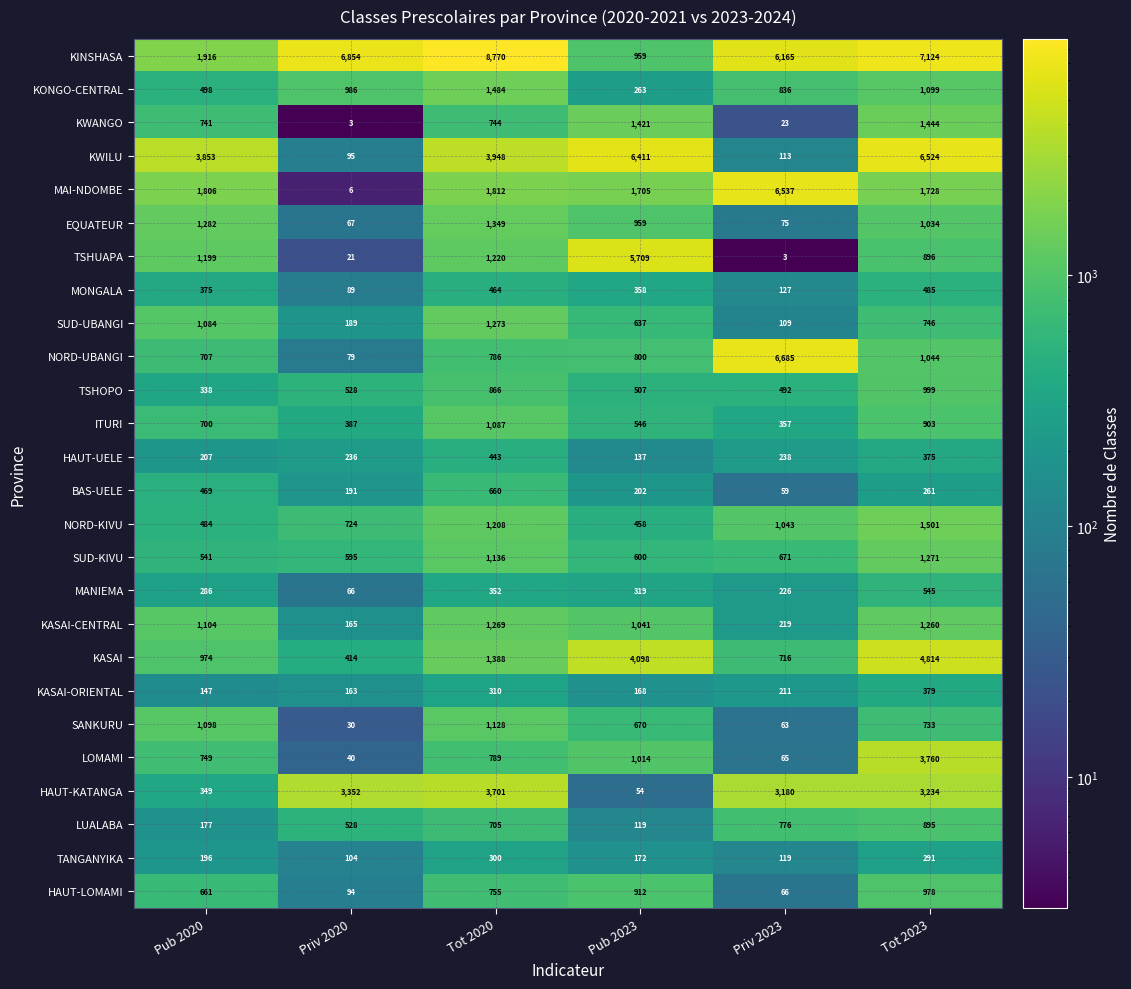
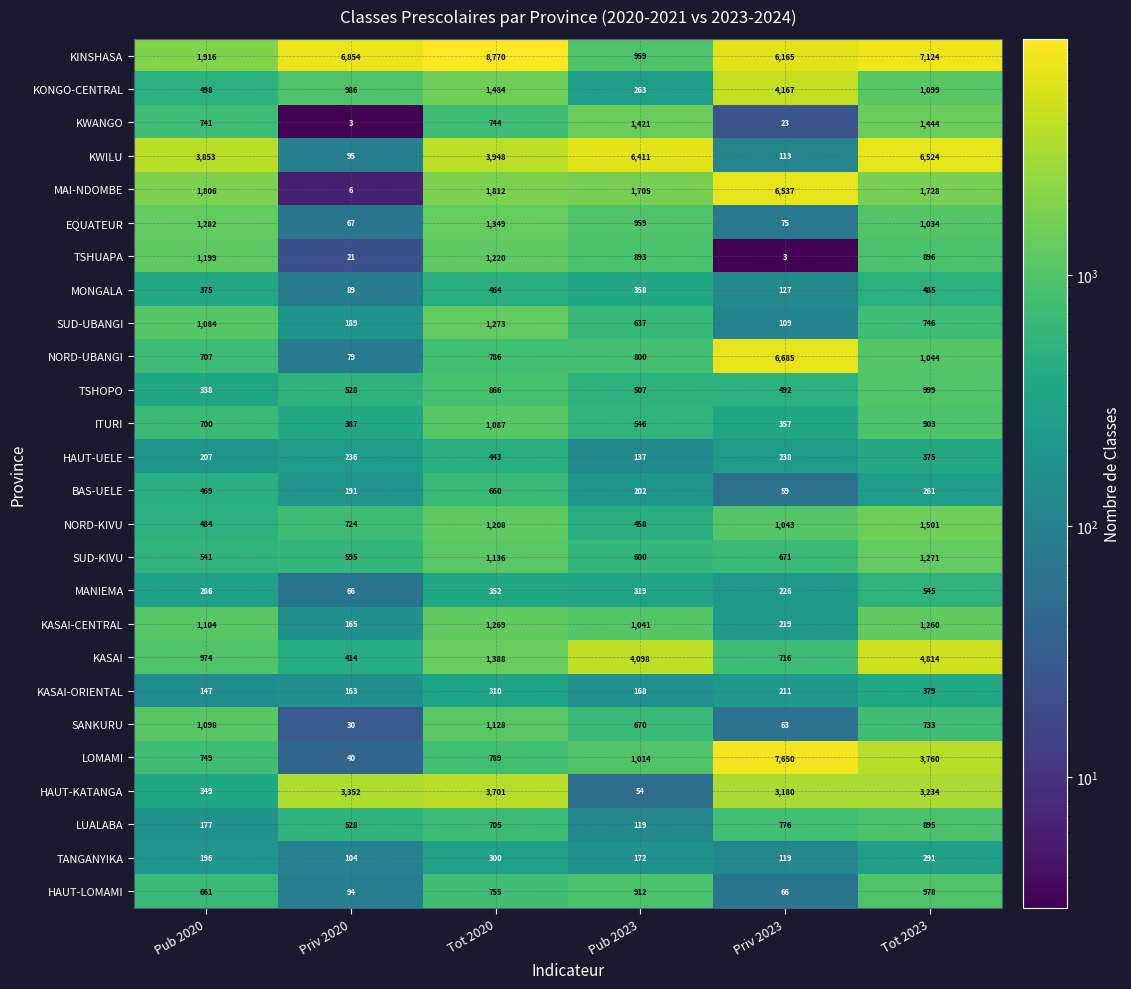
  {
    "KINSHASA": {
      "Pub 2020": "1,916",
      "Priv 2020": "6,854",
      "Tot 2020": "8,770",
      "Pub 2023": "959",
      "Priv 2023": "6,165",
      "Tot 2023": "7,124"
    },
    "KONGO-CENTRAL": {
      "Pub 2020": "498",
      "Priv 2020": "986",
      "Tot 2020": "1,484",
      "Pub 2023": "263",
-     "Priv 2023": "836",
+     "Priv 2023": "4,167",
      "Tot 2023": "1,099"
    },
    "KWANGO": {
      "Pub 2020": "741",
      "Priv 2020": "3",
      "Tot 2020": "744",
      "Pub 2023": "1,421",
      "Priv 2023": "23",
      "Tot 2023": "1,444"
    },
    "KWILU": {
      "Pub 2020": "3,853",
      "Priv 2020": "95",
      "Tot 2020": "3,948",
      "Pub 2023": "6,411",
      "Priv 2023": "113",
      "Tot 2023": "6,524"
    },
    "MAI-NDOMBE": {
      "Pub 2020": "1,806",
      "Priv 2020": "6",
      "Tot 2020": "1,812",
      "Pub 2023": "1,705",
      "Priv 2023": "6,537",
      "Tot 2023": "1,728"
    },
    "EQUATEUR": {
      "Pub 2020": "1,282",
      "Priv 2020": "67",
      "Tot 2020": "1,349",
      "Pub 2023": "959",
      "Priv 2023": "75",
      "Tot 2023": "1,034"
    },
    "TSHUAPA": {
      "Pub 2020": "1,199",
      "Priv 2020": "21",
      "Tot 2020": "1,220",
-     "Pub 2023": "5,709",
+     "Pub 2023": "893",
      "Priv 2023": "3",
      "Tot 2023": "896"
    },
    "MONGALA": {
      "Pub 2020": "375",
      "Priv 2020": "89",
      "Tot 2020": "464",
      "Pub 2023": "358",
      "Priv 2023": "127",
      "Tot 2023": "485"
    },
    "SUD-UBANGI": {
      "Pub 2020": "1,084",
      "Priv 2020": "189",
      "Tot 2020": "1,273",
      "Pub 2023": "637",
      "Priv 2023": "109",
      "Tot 2023": "746"
    },
    "NORD-UBANGI": {
      "Pub 2020": "707",
      "Priv 2020": "79",
      "Tot 2020": "786",
      "Pub 2023": "800",
      "Priv 2023": "6,685",
      "Tot 2023": "1,044"
    },
    "TSHOPO": {
      "Pub 2020": "338",
      "Priv 2020": "528",
      "Tot 2020": "866",
      "Pub 2023": "507",
      "Priv 2023": "492",
      "Tot 2023": "999"
    },
    "ITURI": {
      "Pub 2020": "700",
      "Priv 2020": "387",
      "Tot 2020": "1,087",
      "Pub 2023": "546",
      "Priv 2023": "357",
      "Tot 2023": "903"
    },
    "HAUT-UELE": {
      "Pub 2020": "207",
      "Priv 2020": "236",
      "Tot 2020": "443",
      "Pub 2023": "137",
      "Priv 2023": "238",
      "Tot 2023": "375"
    },
    "BAS-UELE": {
      "Pub 2020": "469",
      "Priv 2020": "191",
      "Tot 2020": "660",
      "Pub 2023": "202",
      "Priv 2023": "59",
      "Tot 2023": "261"
    },
    "NORD-KIVU": {
      "Pub 2020": "484",
      "Priv 2020": "724",
      "Tot 2020": "1,208",
      "Pub 2023": "458",
      "Priv 2023": "1,043",
      "Tot 2023": "1,501"
    },
    "SUD-KIVU": {
      "Pub 2020": "541",
      "Priv 2020": "595",
      "Tot 2020": "1,136",
      "Pub 2023": "600",
      "Priv 2023": "671",
      "Tot 2023": "1,271"
    },
    "MANIEMA": {
      "Pub 2020": "286",
      "Priv 2020": "66",
      "Tot 2020": "352",
      "Pub 2023": "319",
      "Priv 2023": "226",
      "Tot 2023": "545"
    },
    "KASAI-CENTRAL": {
      "Pub 2020": "1,104",
      "Priv 2020": "165",
      "Tot 2020": "1,269",
      "Pub 2023": "1,041",
      "Priv 2023": "219",
      "Tot 2023": "1,260"
    },
    "KASAI": {
      "Pub 2020": "974",
      "Priv 2020": "414",
      "Tot 2020": "1,388",
      "Pub 2023": "4,098",
      "Priv 2023": "716",
      "Tot 2023": "4,814"
    },
    "KASAI-ORIENTAL": {
      "Pub 2020": "147",
      "Priv 2020": "163",
      "Tot 2020": "310",
      "Pub 2023": "168",
      "Priv 2023": "211",
      "Tot 2023": "379"
    },
    "SANKURU": {
      "Pub 2020": "1,098",
      "Priv 2020": "30",
      "Tot 2020": "1,128",
      "Pub 2023": "670",
      "Priv 2023": "63",
      "Tot 2023": "733"
    },
    "LOMAMI": {
      "Pub 2020": "749",
      "Priv 2020": "40",
      "Tot 2020": "789",
      "Pub 2023": "1,014",
-     "Priv 2023": "65",
+     "Priv 2023": "7,650",
      "Tot 2023": "3,760"
    },
    "HAUT-KATANGA": {
      "Pub 2020": "349",
      "Priv 2020": "3,352",
      "Tot 2020": "3,701",
      "Pub 2023": "54",
      "Priv 2023": "3,180",
      "Tot 2023": "3,234"
    },
    "LUALABA": {
      "Pub 2020": "177",
      "Priv 2020": "528",
      "Tot 2020": "705",
      "Pub 2023": "119",
      "Priv 2023": "776",
      "Tot 2023": "895"
    },
    "TANGANYIKA": {
      "Pub 2020": "196",
      "Priv 2020": "104",
      "Tot 2020": "300",
      "Pub 2023": "172",
      "Priv 2023": "119",
      "Tot 2023": "291"
    },
    "HAUT-LOMAMI": {
      "Pub 2020": "661",
      "Priv 2020": "94",
      "Tot 2020": "755",
      "Pub 2023": "912",
      "Priv 2023": "66",
      "Tot 2023": "978"
    }
  }
